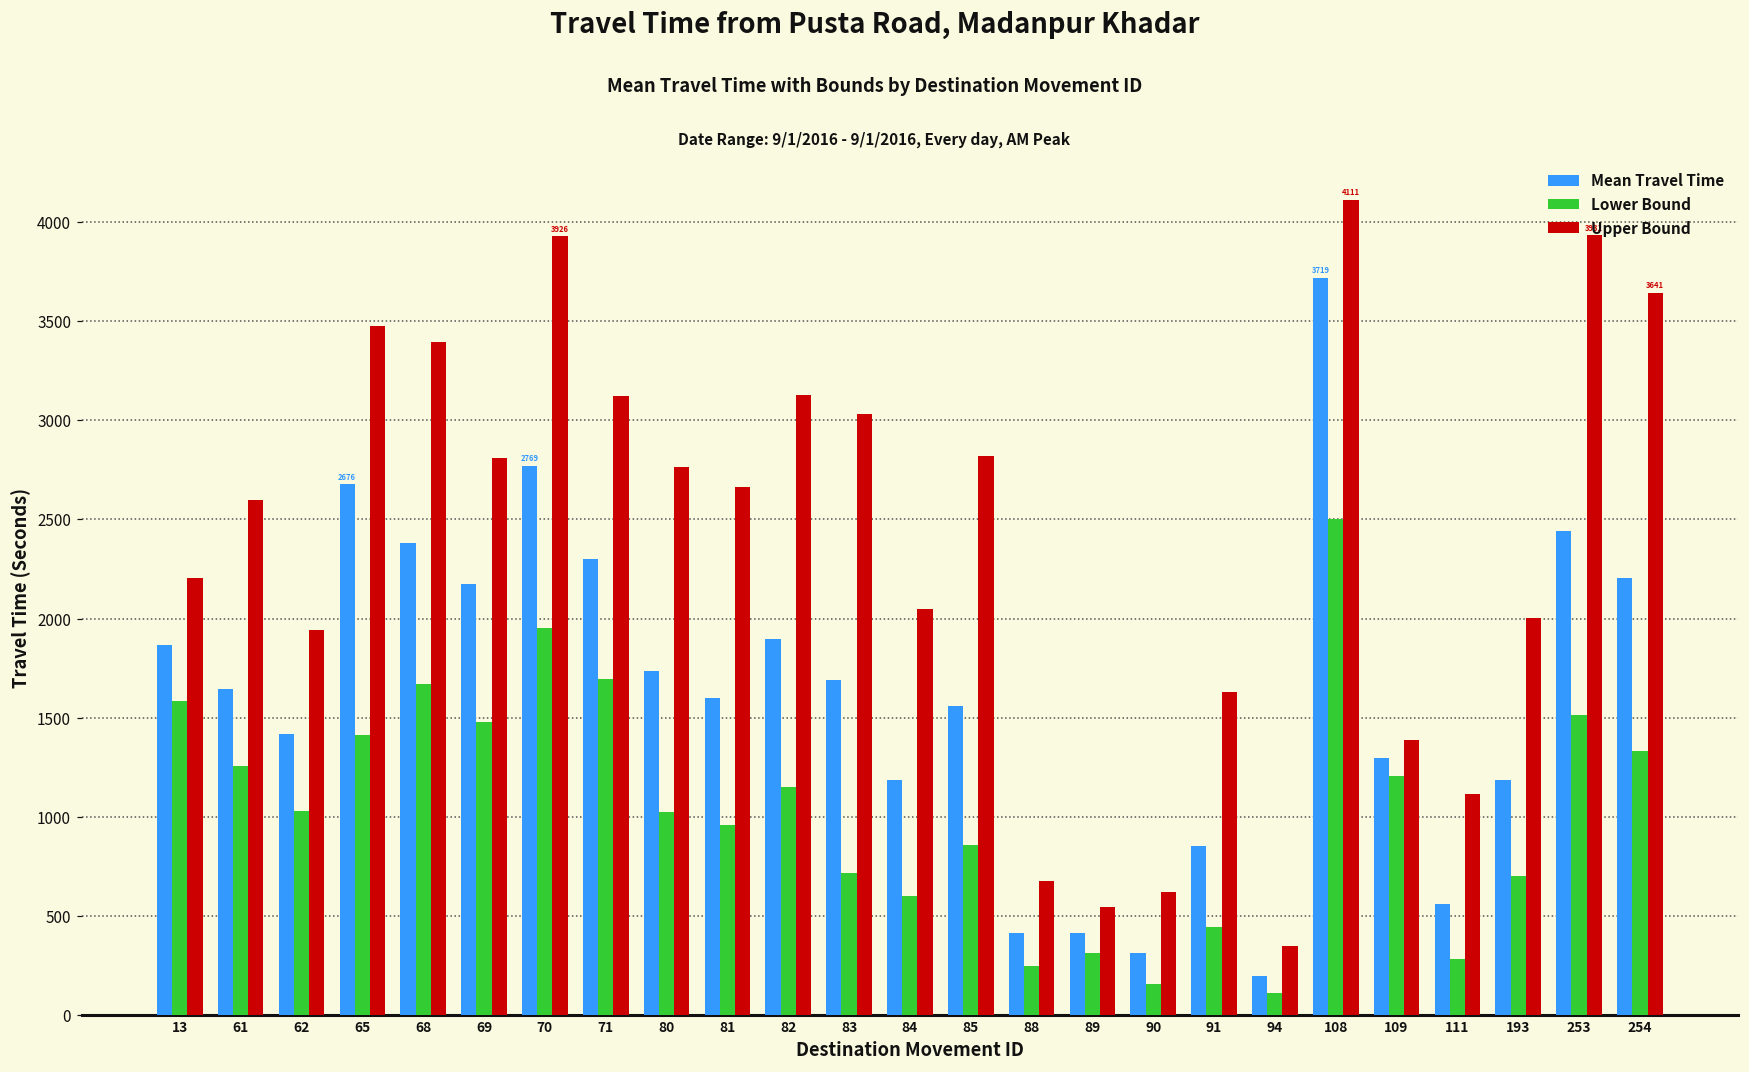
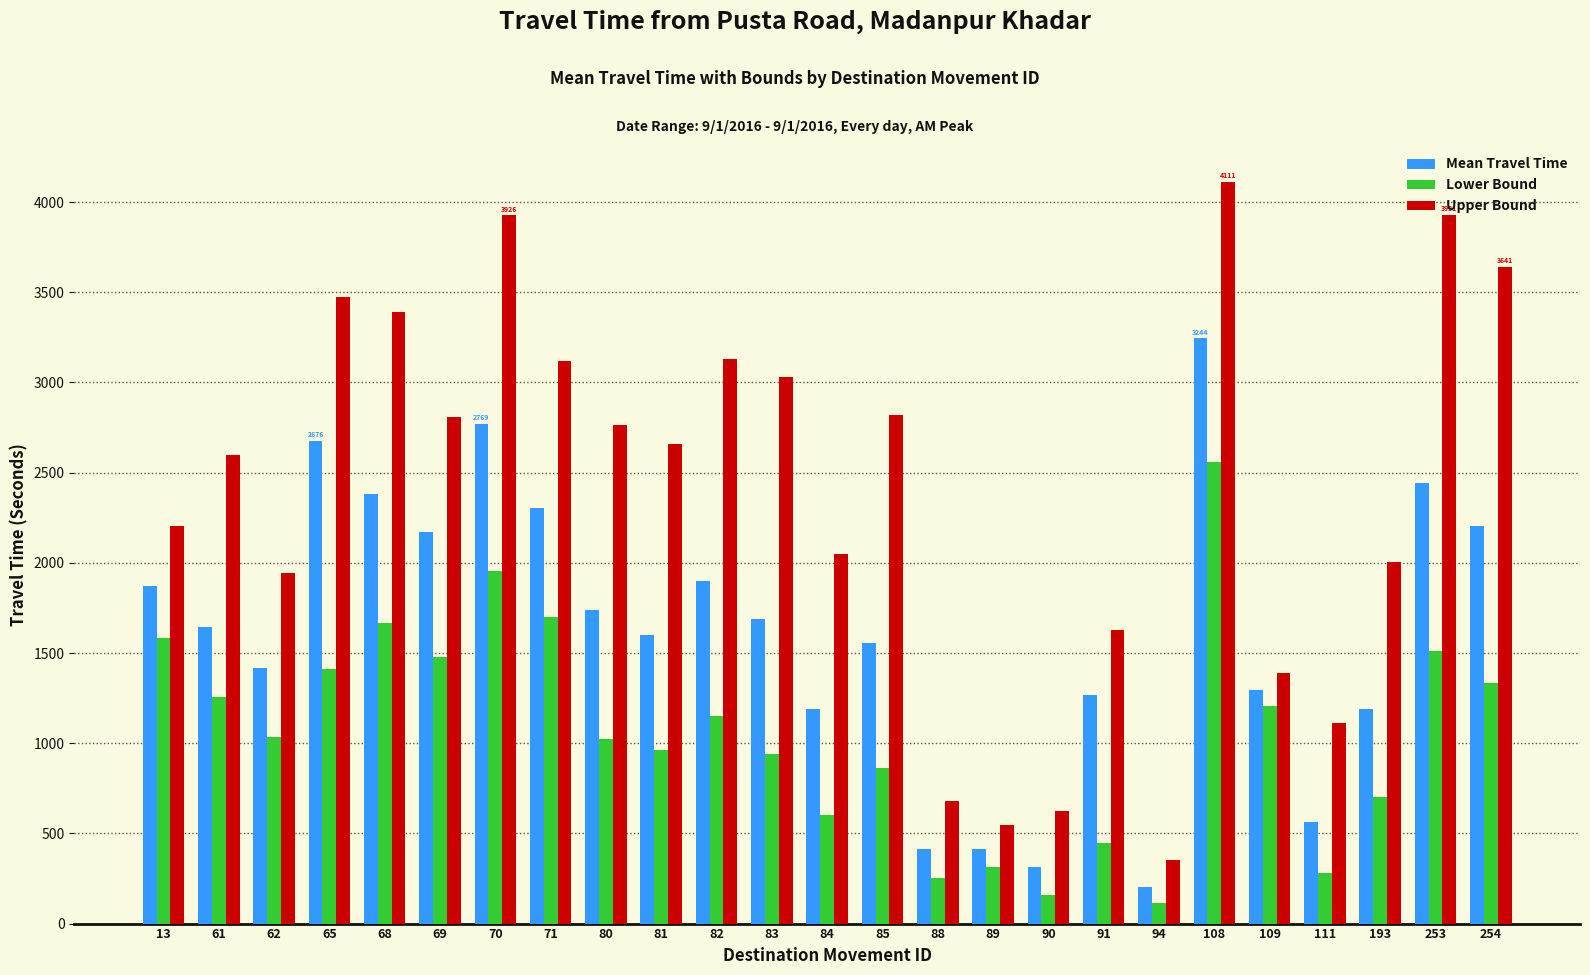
  {
    "Mean Travel Time": {
      "65": 2676,
      "70": 2769,
-     "91": 860,
-     "108": 3719
+     "91": 1270,
+     "108": 3244
    },
    "Lower Bound": {
      "13": 1580,
      "61": 1260,
      "62": 1030,
      "65": 1410,
      "68": 1670,
      "69": 1480,
      "70": 1950,
      "71": 1700,
      "80": 1020,
      "81": 960,
      "82": 1150,
-     "83": 720,
+     "83": 940,
      "84": 600,
      "85": 860,
      "88": 250,
      "89": 310,
      "90": 160,
      "91": 450,
      "94": 110,
-     "108": 2500,
+     "108": 2560,
      "109": 1210,
      "111": 280,
      "193": 700,
      "253": 1510,
      "254": 1330
    },
    "Upper Bound": {
      "70": 3926,
      "108": 4111,
      "253": 3931,
      "254": 3641
    }
  }
